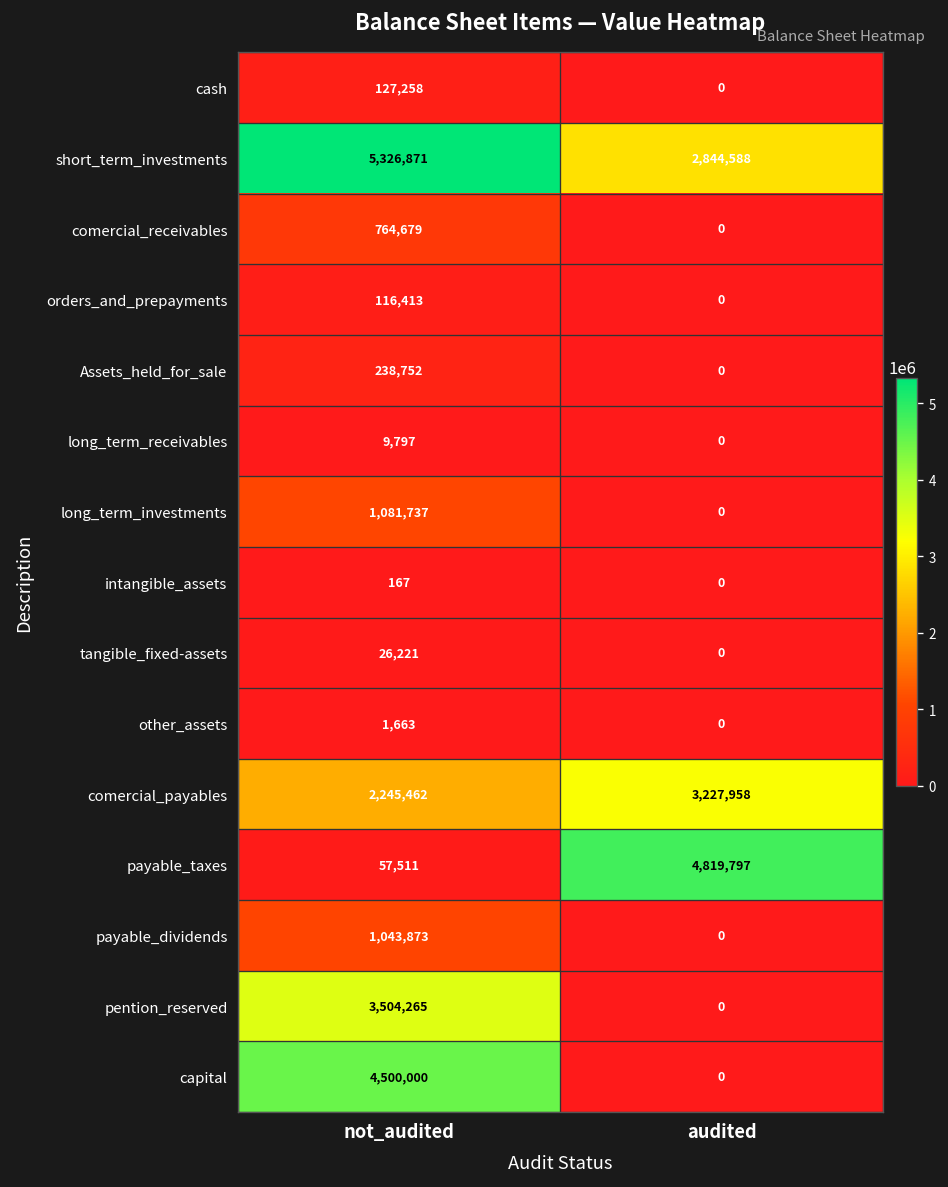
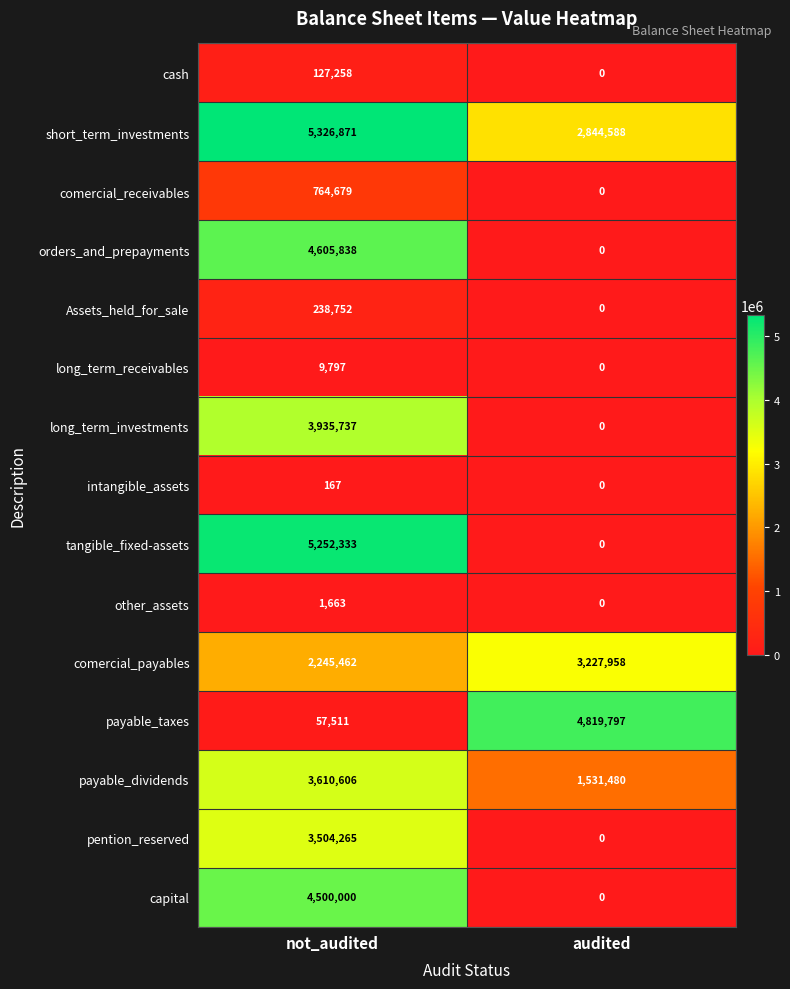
  {
    "cash": {
      "not_audited": "127,258",
      "audited": "0"
    },
    "short_term_investments": {
      "not_audited": "5,326,871",
      "audited": "2,844,588"
    },
    "comercial_receivables": {
      "not_audited": "764,679",
      "audited": "0"
    },
    "orders_and_prepayments": {
-     "not_audited": "116,413",
+     "not_audited": "4,605,838",
      "audited": "0"
    },
    "Assets_held_for_sale": {
      "not_audited": "238,752",
      "audited": "0"
    },
    "long_term_receivables": {
      "not_audited": "9,797",
      "audited": "0"
    },
    "long_term_investments": {
-     "not_audited": "1,081,737",
+     "not_audited": "3,935,737",
      "audited": "0"
    },
    "intangible_assets": {
      "not_audited": "167",
      "audited": "0"
    },
    "tangible_fixed-assets": {
-     "not_audited": "26,221",
+     "not_audited": "5,252,333",
      "audited": "0"
    },
    "other_assets": {
      "not_audited": "1,663",
      "audited": "0"
    },
    "comercial_payables": {
      "not_audited": "2,245,462",
      "audited": "3,227,958"
    },
    "payable_taxes": {
      "not_audited": "57,511",
      "audited": "4,819,797"
    },
    "payable_dividends": {
-     "not_audited": "1,043,873",
-     "audited": "0"
+     "not_audited": "3,610,606",
+     "audited": "1,531,480"
    },
    "pention_reserved": {
      "not_audited": "3,504,265",
      "audited": "0"
    },
    "capital": {
      "not_audited": "4,500,000",
      "audited": "0"
    }
  }
